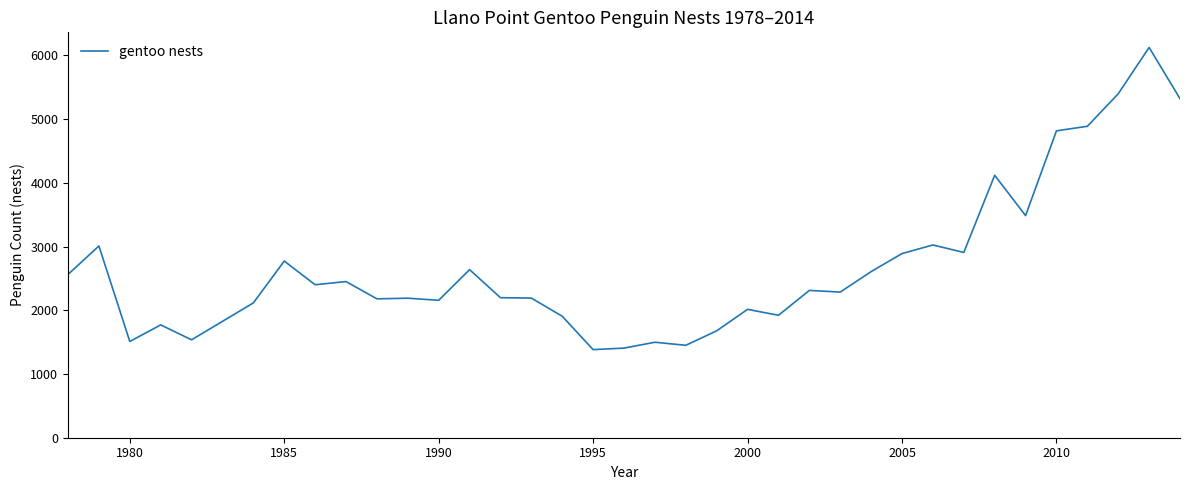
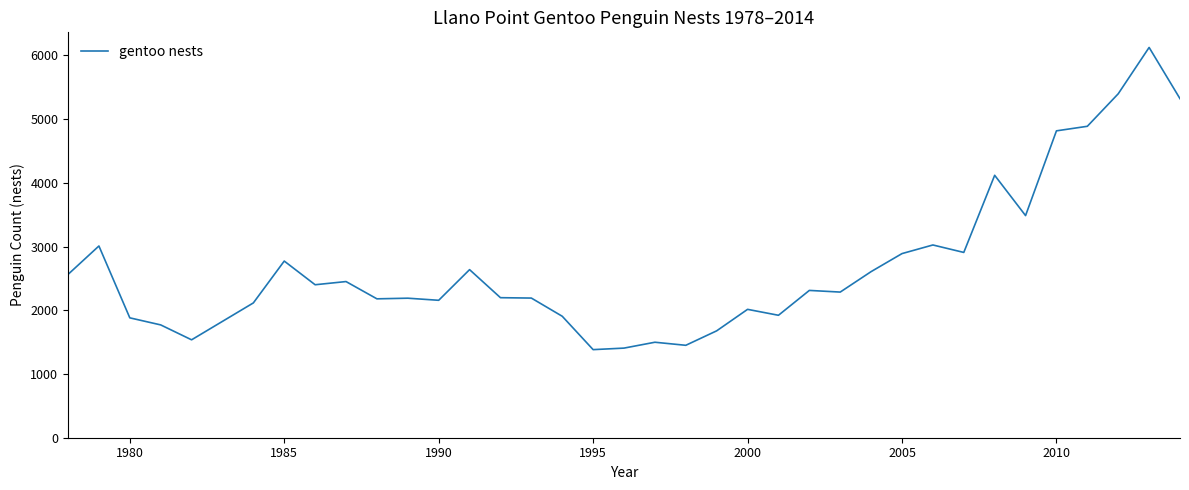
  {
-   "1980": 1500,
+   "1980": 1900,
    "1985": 2800,
    "1990": 2200,
    "1995": 1400,
    "2000": 2000,
    "2005": 2900,
    "2010": 4800
  }
